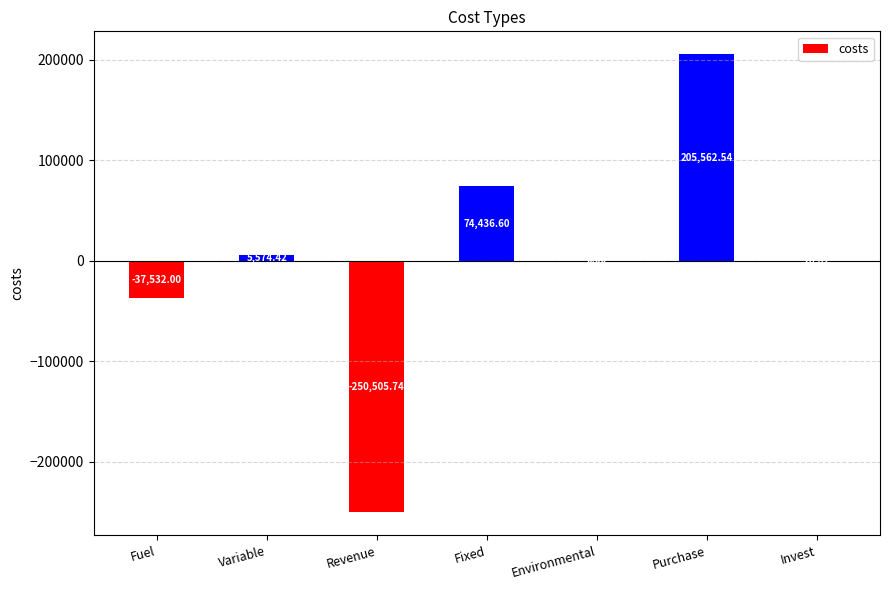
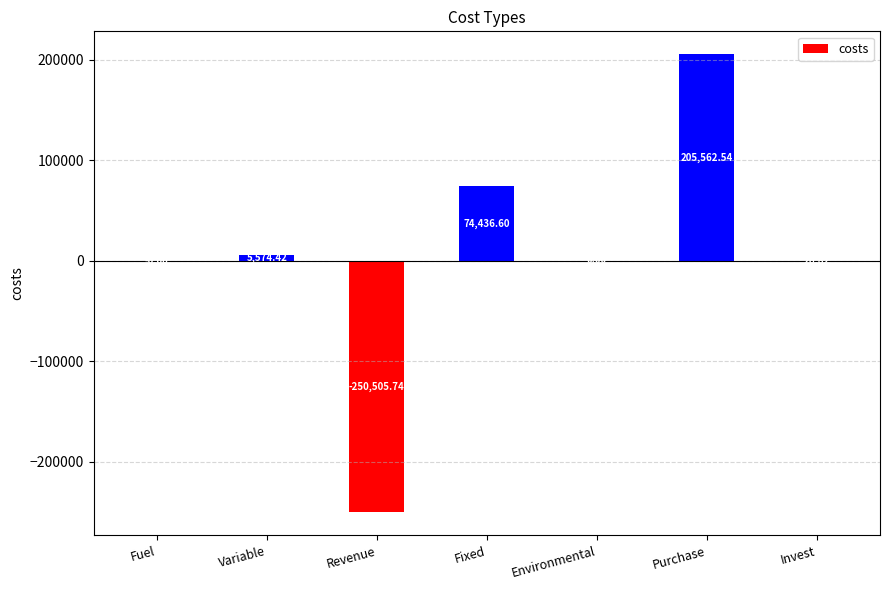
  {
-   "Fuel": -38000,
+   "Fuel": 0,
    "Environmental": 0
  }
